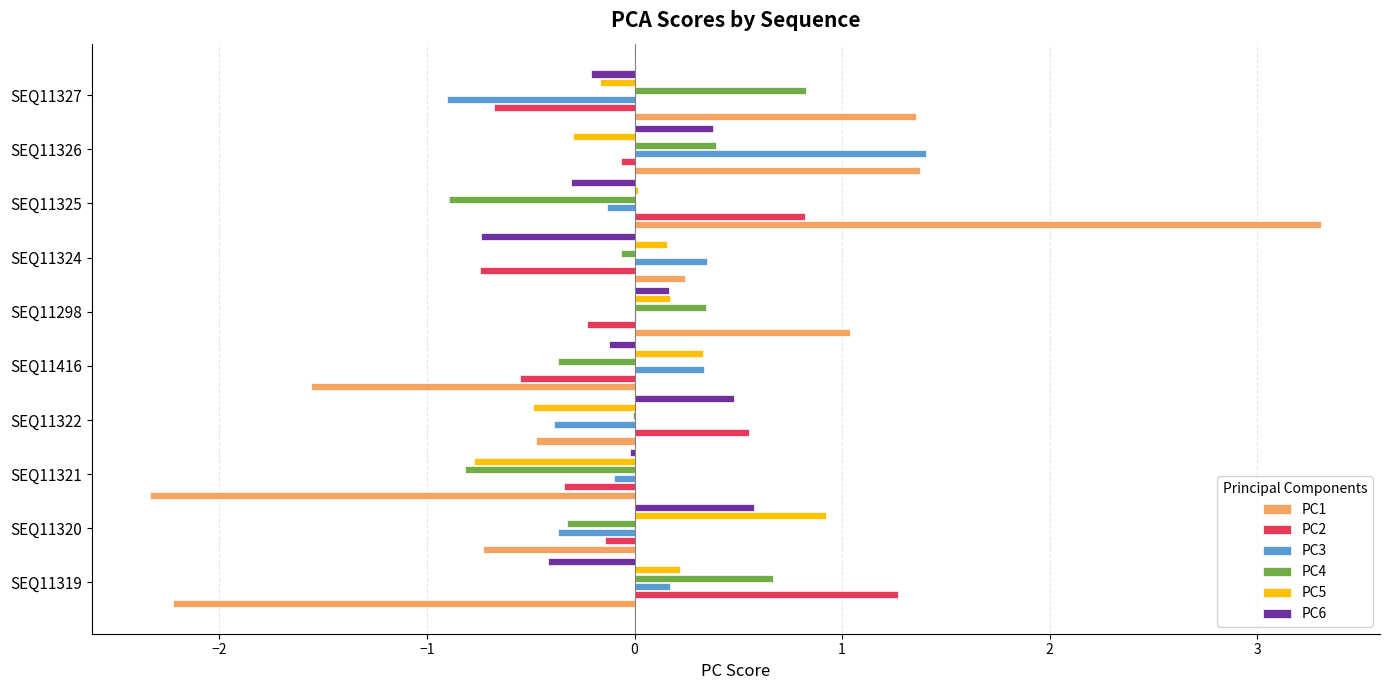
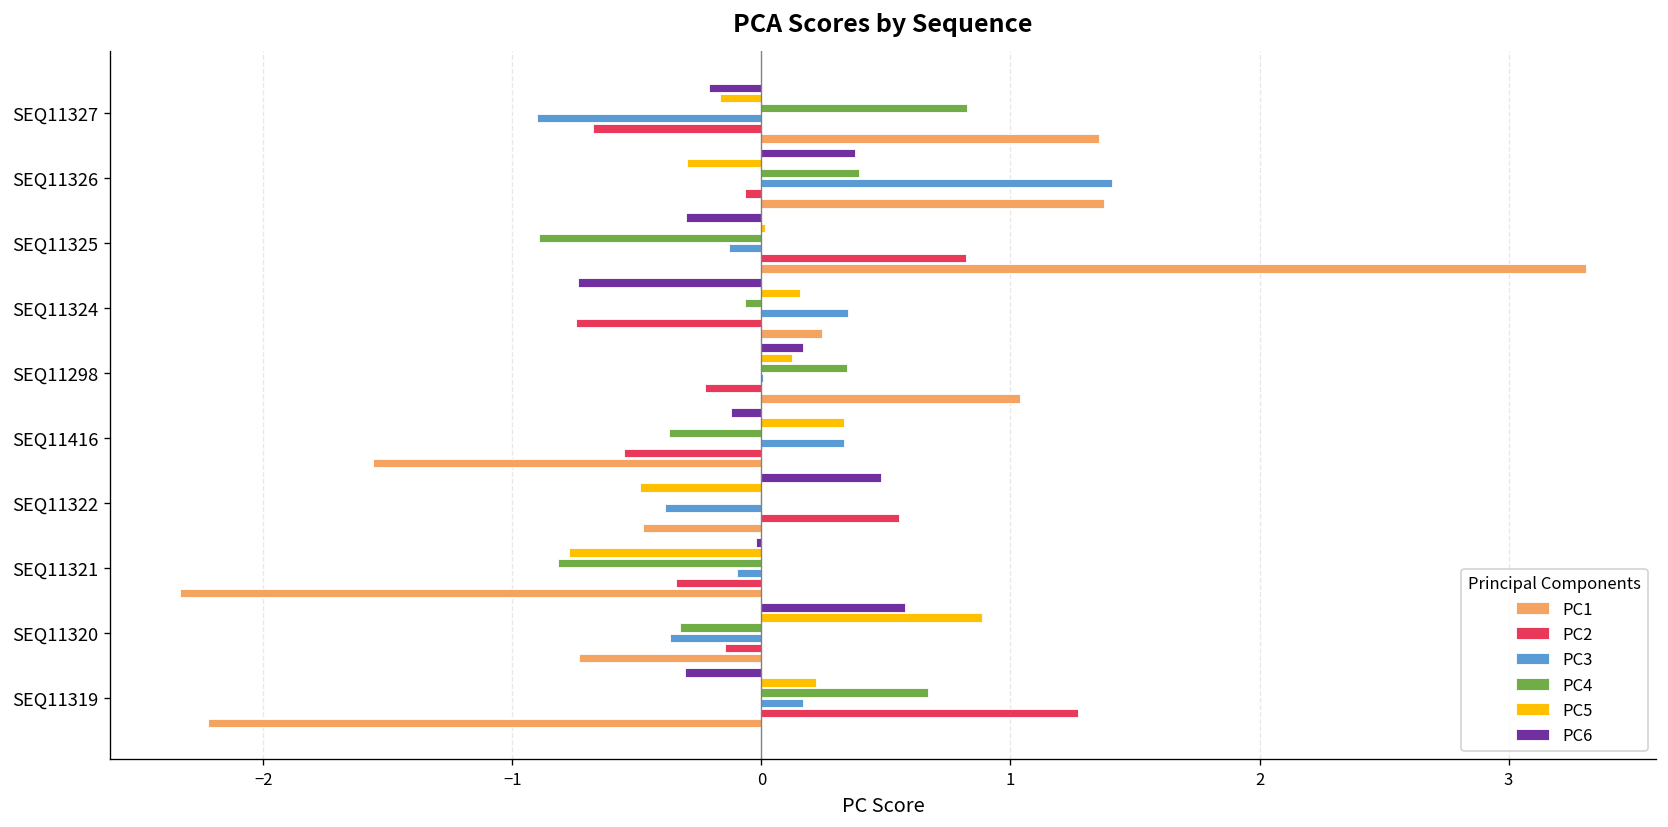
  {
    "PC1": {
      "SEQ11327": 1.36,
      "SEQ11326": 1.38,
      "SEQ11325": 3.31,
      "SEQ11324": 0.24,
      "SEQ11298": 1.04,
      "SEQ11416": -1.56,
      "SEQ11322": -0.48,
      "SEQ11321": -2.33,
      "SEQ11320": -0.73,
      "SEQ11319": -2.22
    },
    "PC2": {
      "SEQ11327": -0.68,
      "SEQ11326": -0.06,
      "SEQ11325": 0.82,
      "SEQ11324": -0.75,
      "SEQ11298": -0.23,
      "SEQ11416": -0.55,
      "SEQ11322": 0.55,
      "SEQ11321": -0.34,
      "SEQ11320": -0.14,
      "SEQ11319": 1.27
    },
    "PC3": {
      "SEQ11327": -0.90,
      "SEQ11326": 1.41,
      "SEQ11325": -0.13,
      "SEQ11324": 0.35,
      "SEQ11416": 0.33,
      "SEQ11322": -0.39,
      "SEQ11321": -0.10,
      "SEQ11320": -0.37,
      "SEQ11319": 0.17
    },
    "PC4": {
      "SEQ11327": 0.82,
      "SEQ11326": 0.39,
      "SEQ11325": -0.89,
      "SEQ11324": -0.07,
      "SEQ11298": 0.34,
      "SEQ11416": -0.37,
      "SEQ11321": -0.82,
      "SEQ11320": -0.33,
      "SEQ11319": 0.67
    },
    "PC5": {
      "SEQ11327": -0.16,
      "SEQ11326": -0.30,
      "SEQ11325": 0.02,
      "SEQ11324": 0.15,
-     "SEQ11298": 0.17,
+     "SEQ11298": 0.12,
      "SEQ11416": 0.33,
      "SEQ11322": -0.49,
      "SEQ11321": -0.77,
-     "SEQ11320": 0.92,
+     "SEQ11320": 0.88,
      "SEQ11319": 0.22
    },
    "PC6": {
      "SEQ11327": -0.21,
      "SEQ11326": 0.38,
      "SEQ11325": -0.30,
      "SEQ11324": -0.74,
      "SEQ11298": 0.17,
      "SEQ11416": -0.12,
      "SEQ11322": 0.48,
      "SEQ11321": -0.02,
      "SEQ11320": 0.58,
-     "SEQ11319": -0.42
+     "SEQ11319": -0.31
    }
  }
